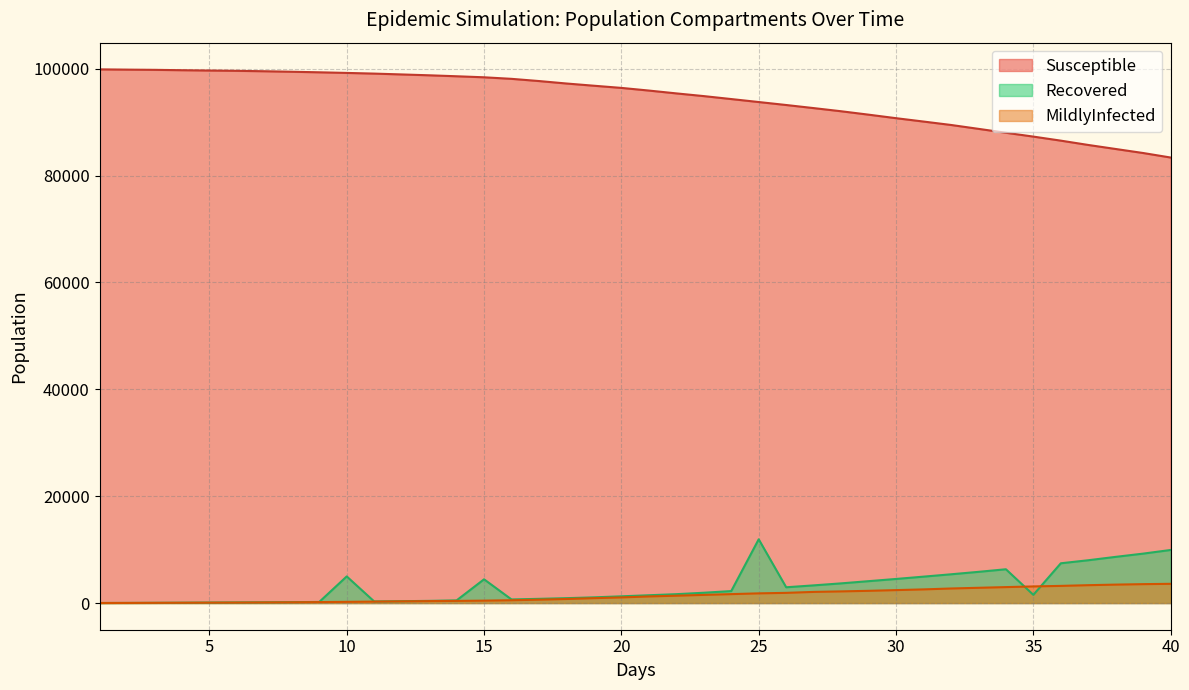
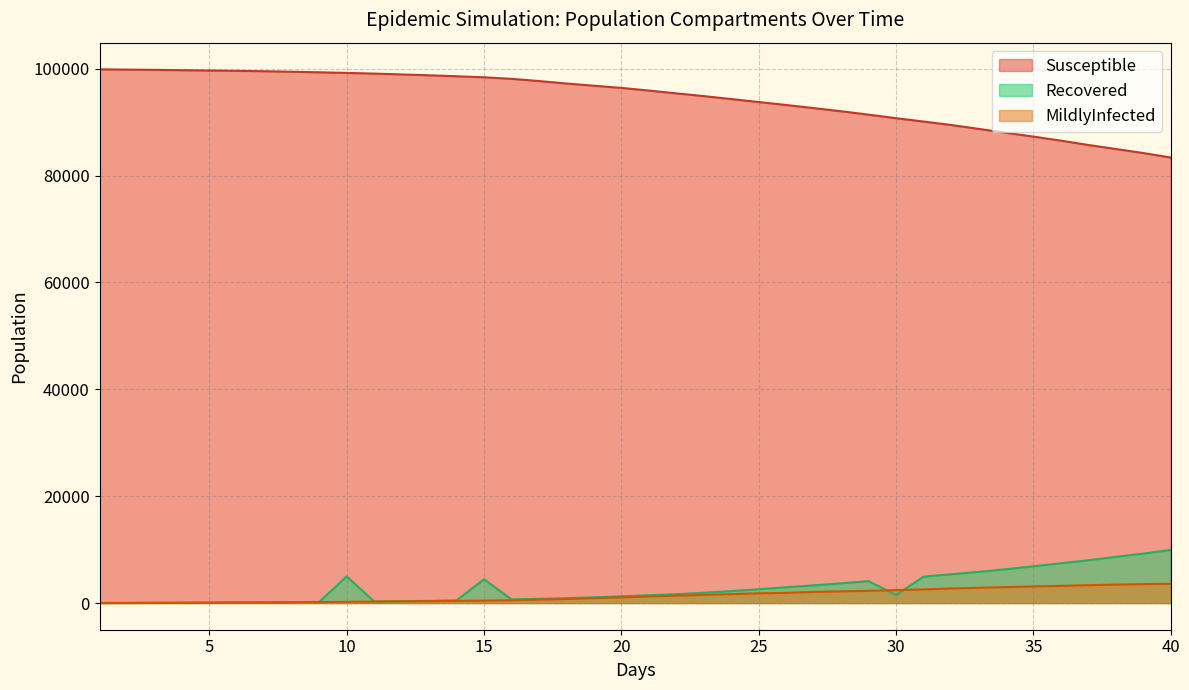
  {
    "Recovered": {
      "10": 5000,
      "15": 4000,
-     "25": 12000,
-     "30": 5000,
-     "35": 2000,
+     "25": 3000,
+     "30": 1000,
+     "35": 7000,
      "40": 10000
    }
  }
